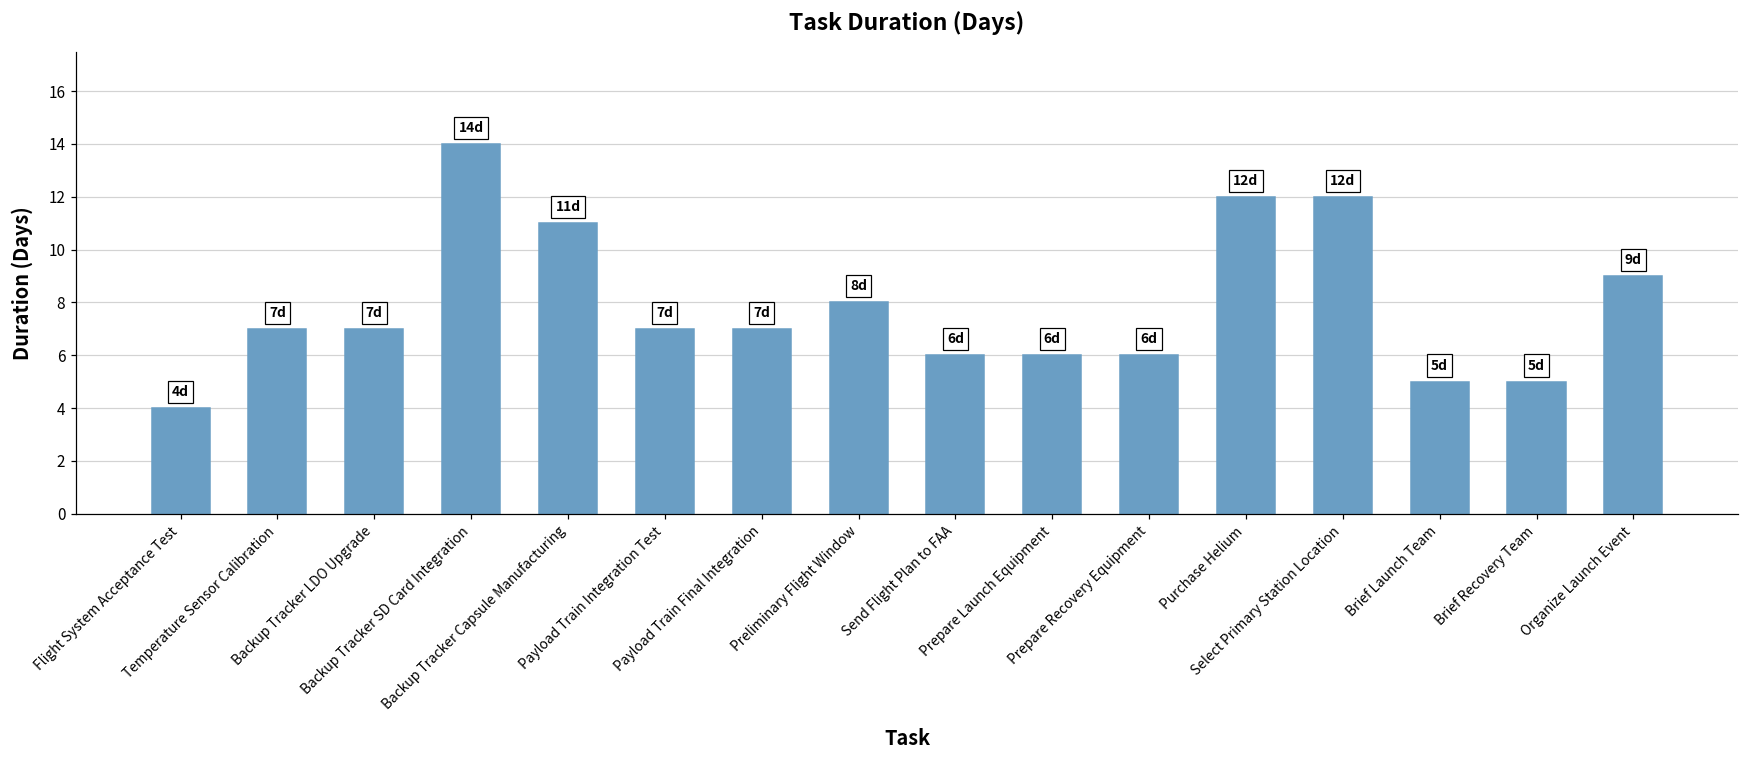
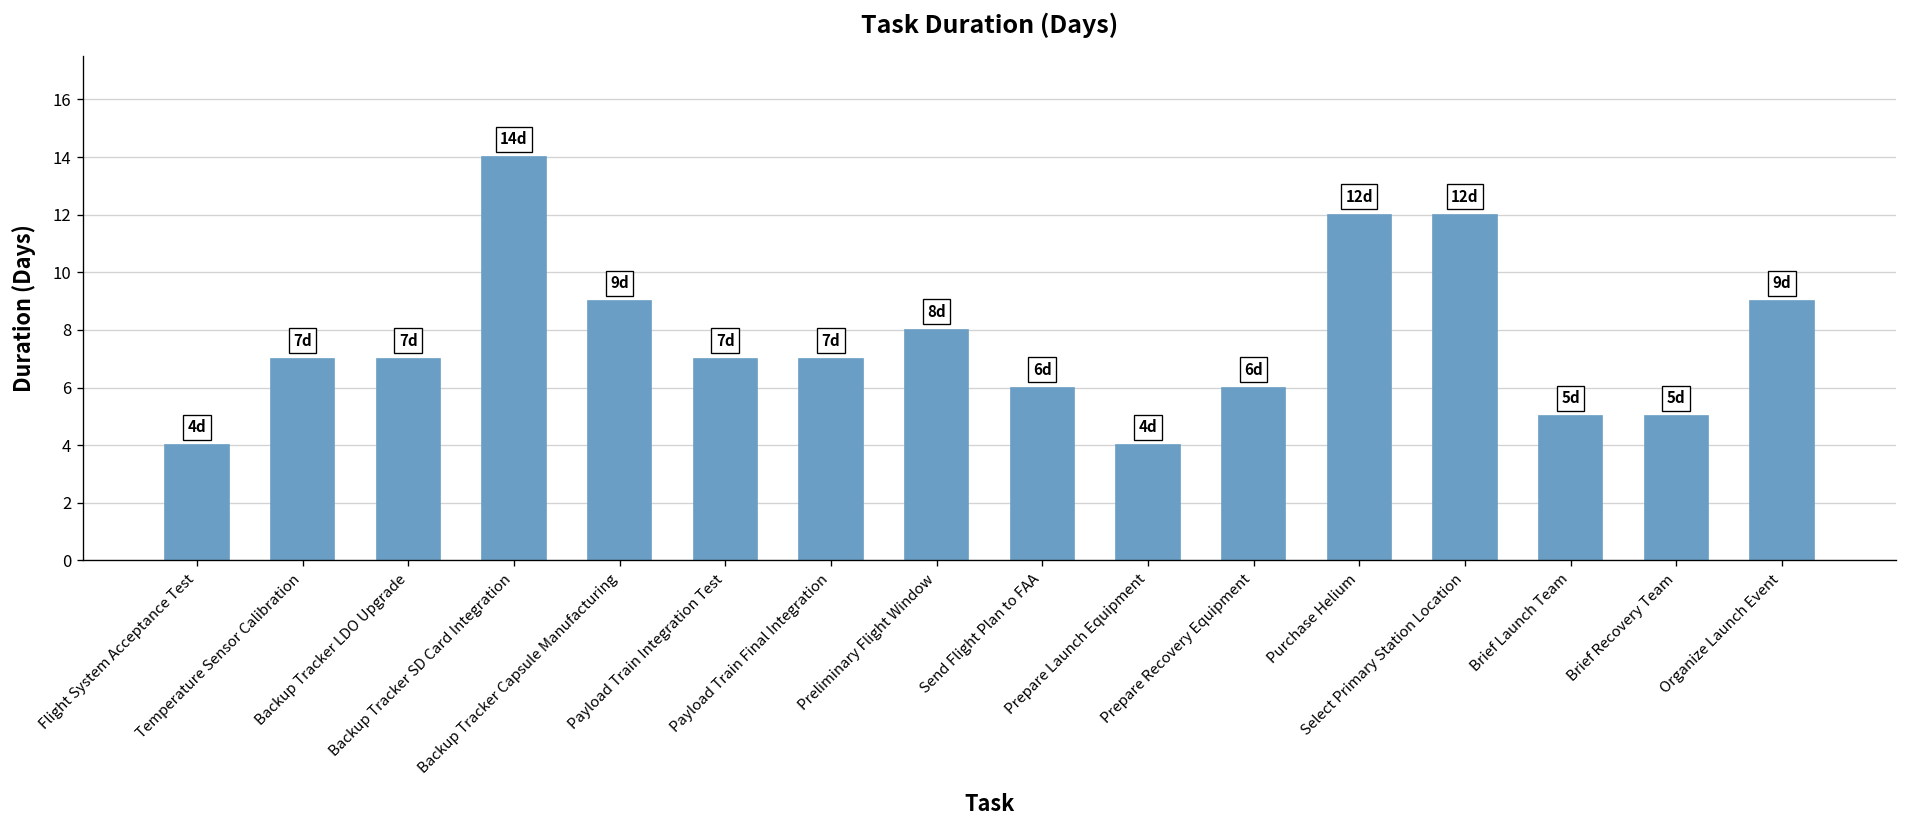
  {
-   "Backup Tracker Capsule Manufacturing": "11d",
-   "Prepare Launch Equipment": "6d"
+   "Backup Tracker Capsule Manufacturing": "9d",
+   "Prepare Launch Equipment": "4d"
  }
